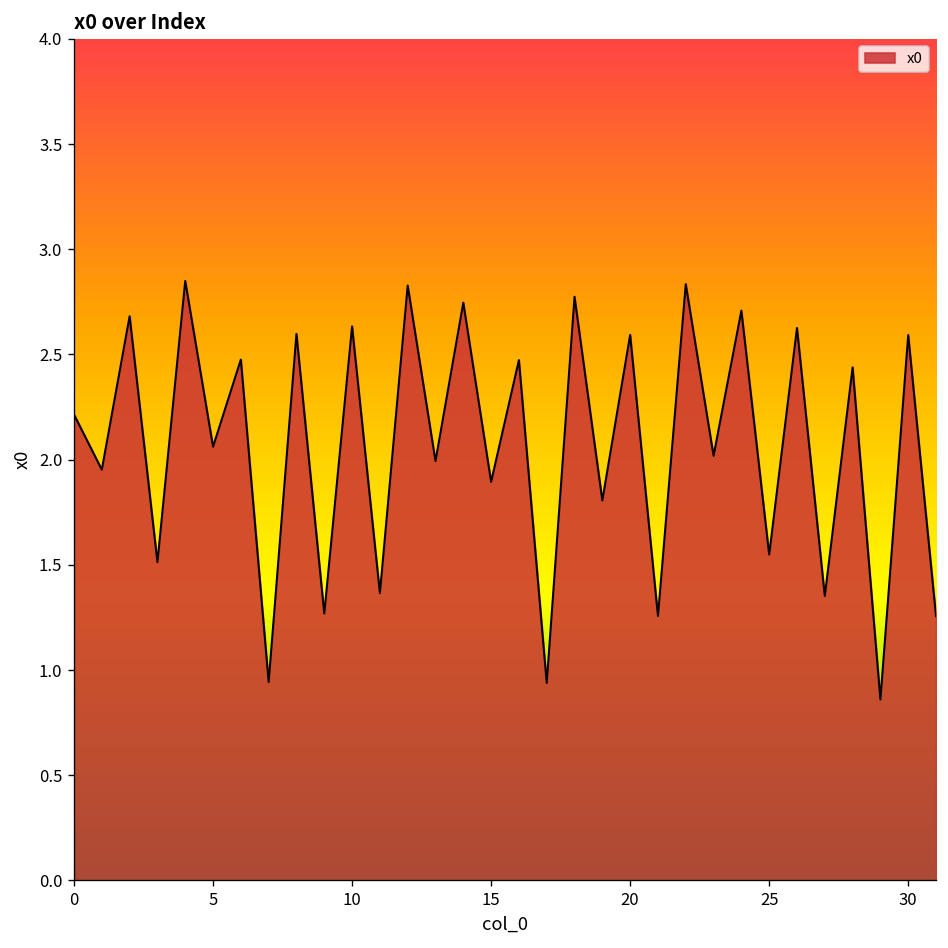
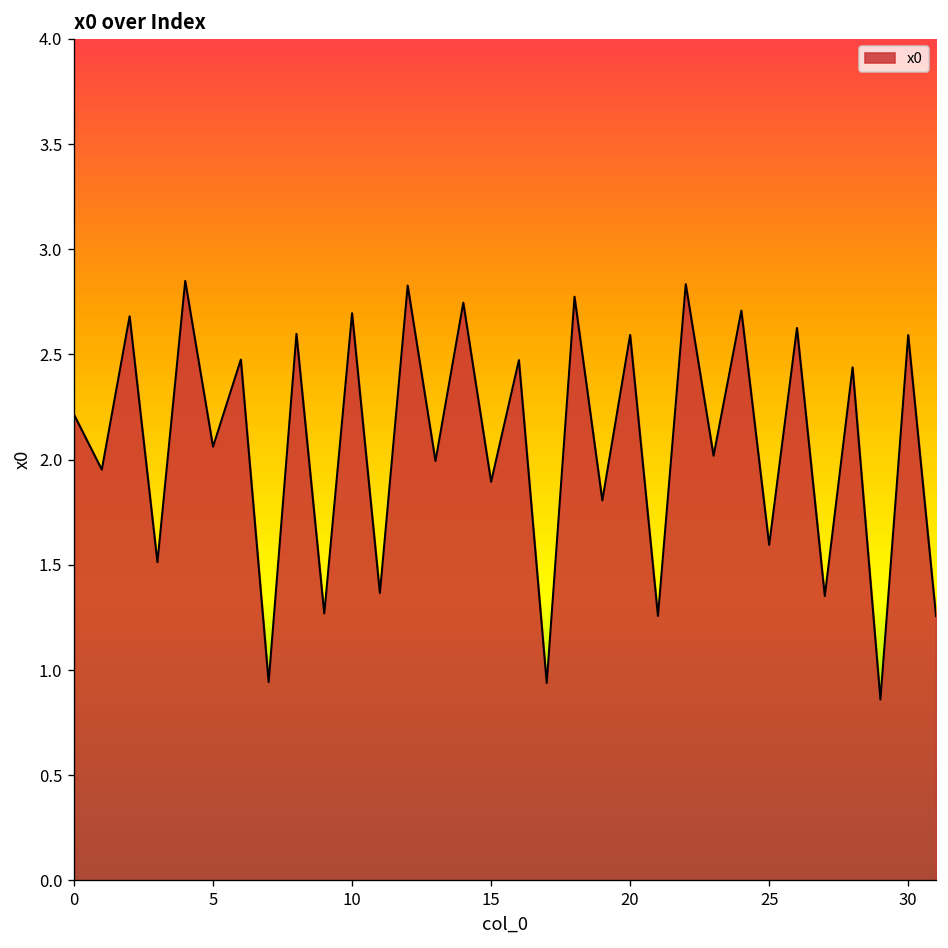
  {
    "0": 2.21,
    "5": 2.06,
-   "10": 2.63,
+   "10": 2.70,
    "15": 1.89,
    "20": 2.59,
-   "25": 1.55,
+   "25": 1.60,
    "30": 2.59
  }
